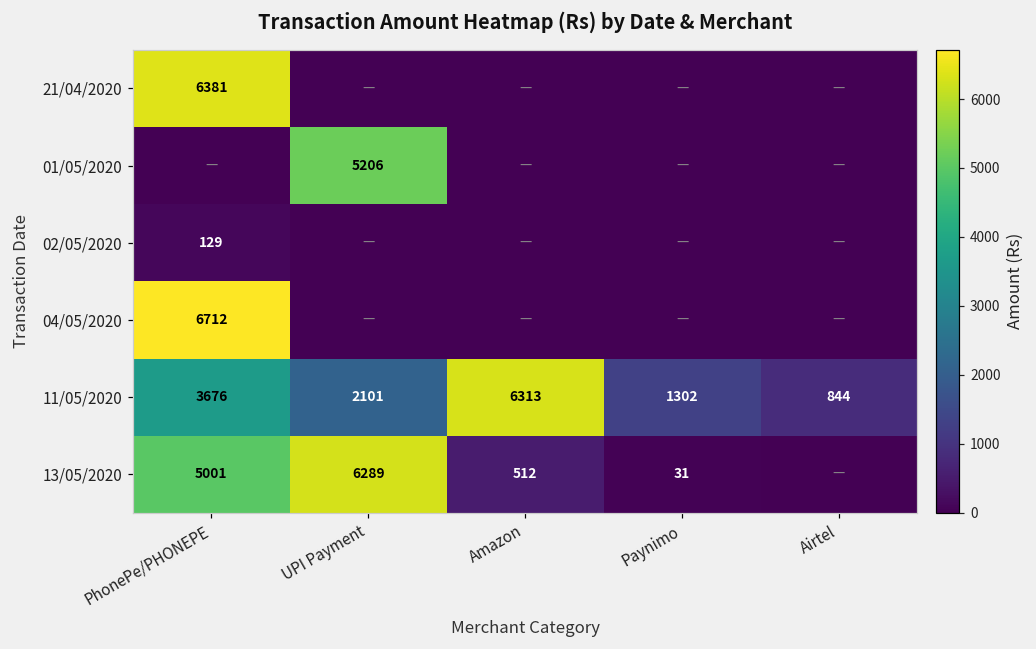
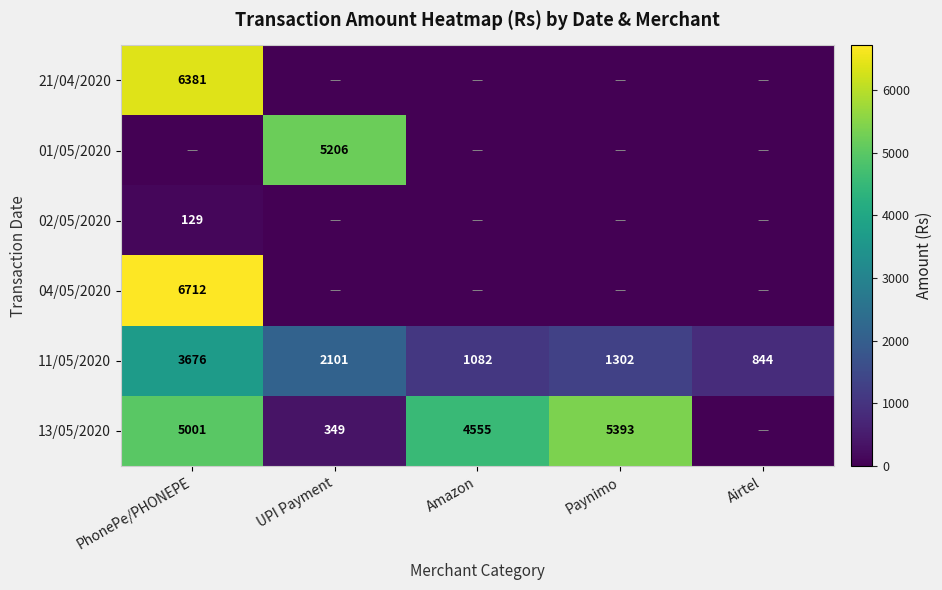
  {
    "21/04/2020": {
      "PhonePe/PHONEPE": 6381
    },
    "01/05/2020": {
      "UPI Payment": 5206
    },
    "02/05/2020": {
      "PhonePe/PHONEPE": 129
    },
    "04/05/2020": {
      "PhonePe/PHONEPE": 6712
    },
    "11/05/2020": {
      "PhonePe/PHONEPE": 3676,
      "UPI Payment": 2101,
-     "Amazon": 6313,
+     "Amazon": 1082,
      "Paynimo": 1302,
      "Airtel": 844
    },
    "13/05/2020": {
      "PhonePe/PHONEPE": 5001,
-     "UPI Payment": 6289,
-     "Amazon": 512,
-     "Paynimo": 31
+     "UPI Payment": 349,
+     "Amazon": 4555,
+     "Paynimo": 5393
    }
  }
